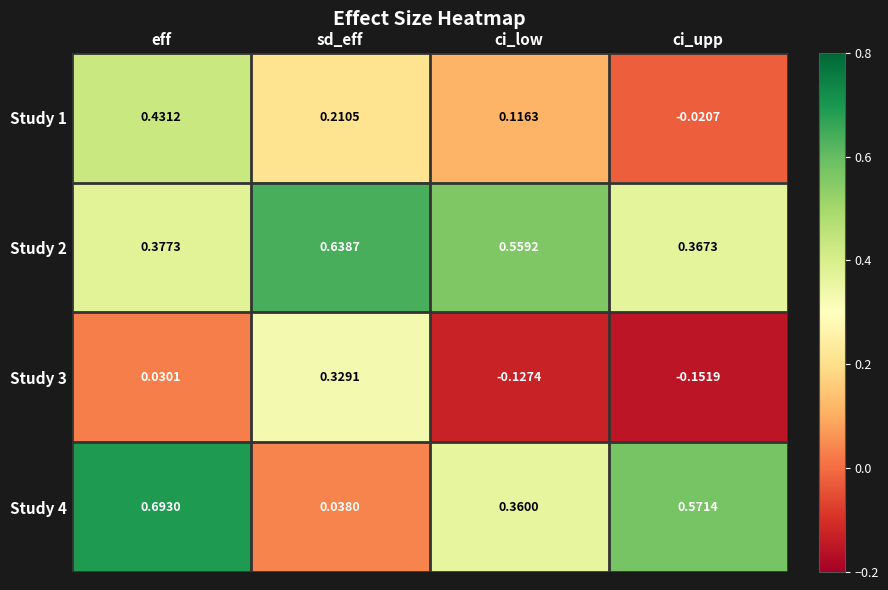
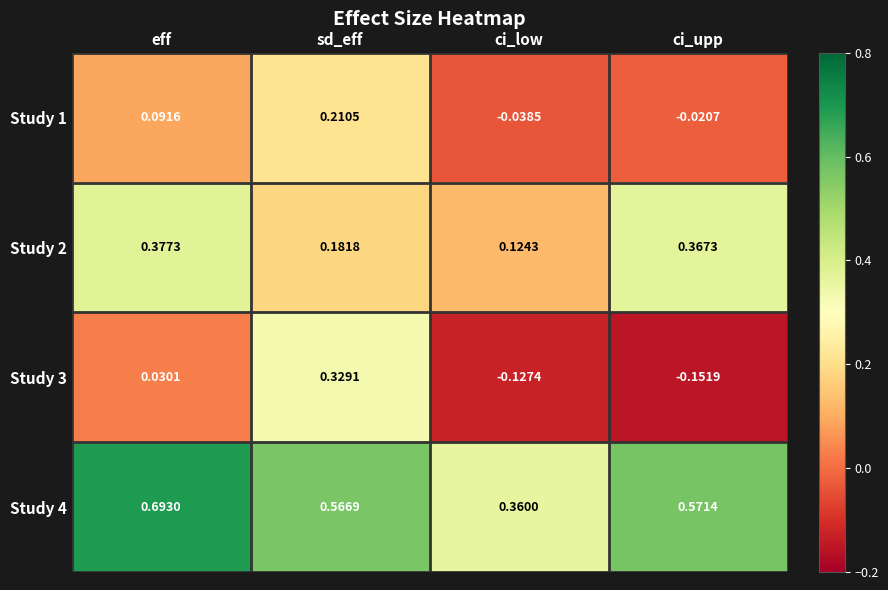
  {
    "Study 1": {
-     "eff": 0.4312,
+     "eff": 0.0916,
      "sd_eff": 0.2105,
-     "ci_low": 0.1163,
+     "ci_low": -0.0385,
      "ci_upp": -0.0207
    },
    "Study 2": {
      "eff": 0.3773,
-     "sd_eff": 0.6387,
-     "ci_low": 0.5592,
+     "sd_eff": 0.1818,
+     "ci_low": 0.1243,
      "ci_upp": 0.3673
    },
    "Study 3": {
      "eff": 0.0301,
      "sd_eff": 0.3291,
      "ci_low": -0.1274,
      "ci_upp": -0.1519
    },
    "Study 4": {
      "eff": 0.6930,
-     "sd_eff": 0.0380,
+     "sd_eff": 0.5669,
      "ci_low": 0.3600,
      "ci_upp": 0.5714
    }
  }
